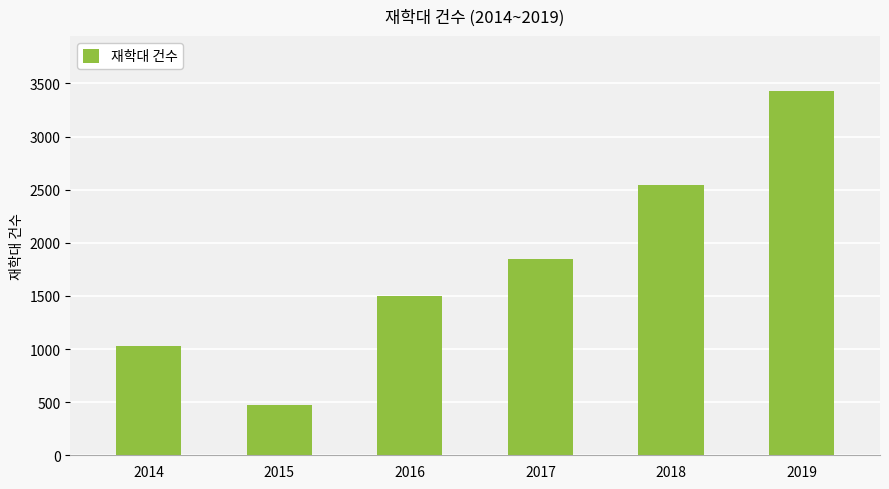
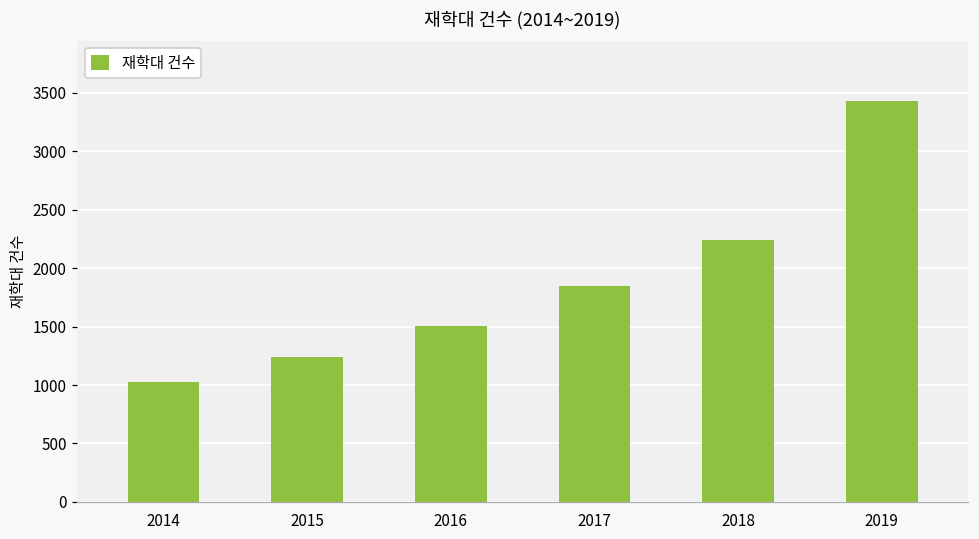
  {
    "2014": 1030,
-   "2015": 470,
+   "2015": 1240,
    "2016": 1500,
    "2017": 1850,
-   "2018": 2540,
+   "2018": 2240,
    "2019": 3430
  }
